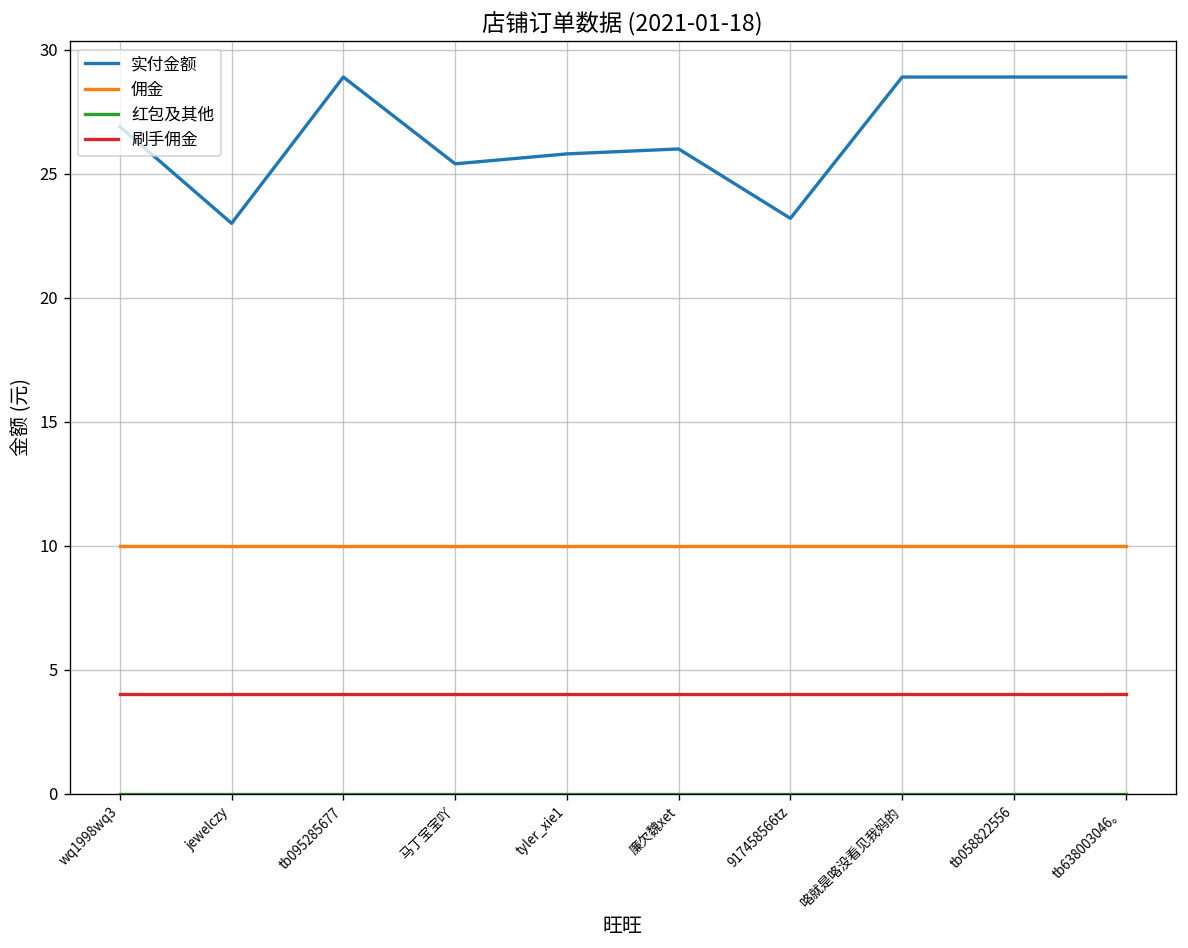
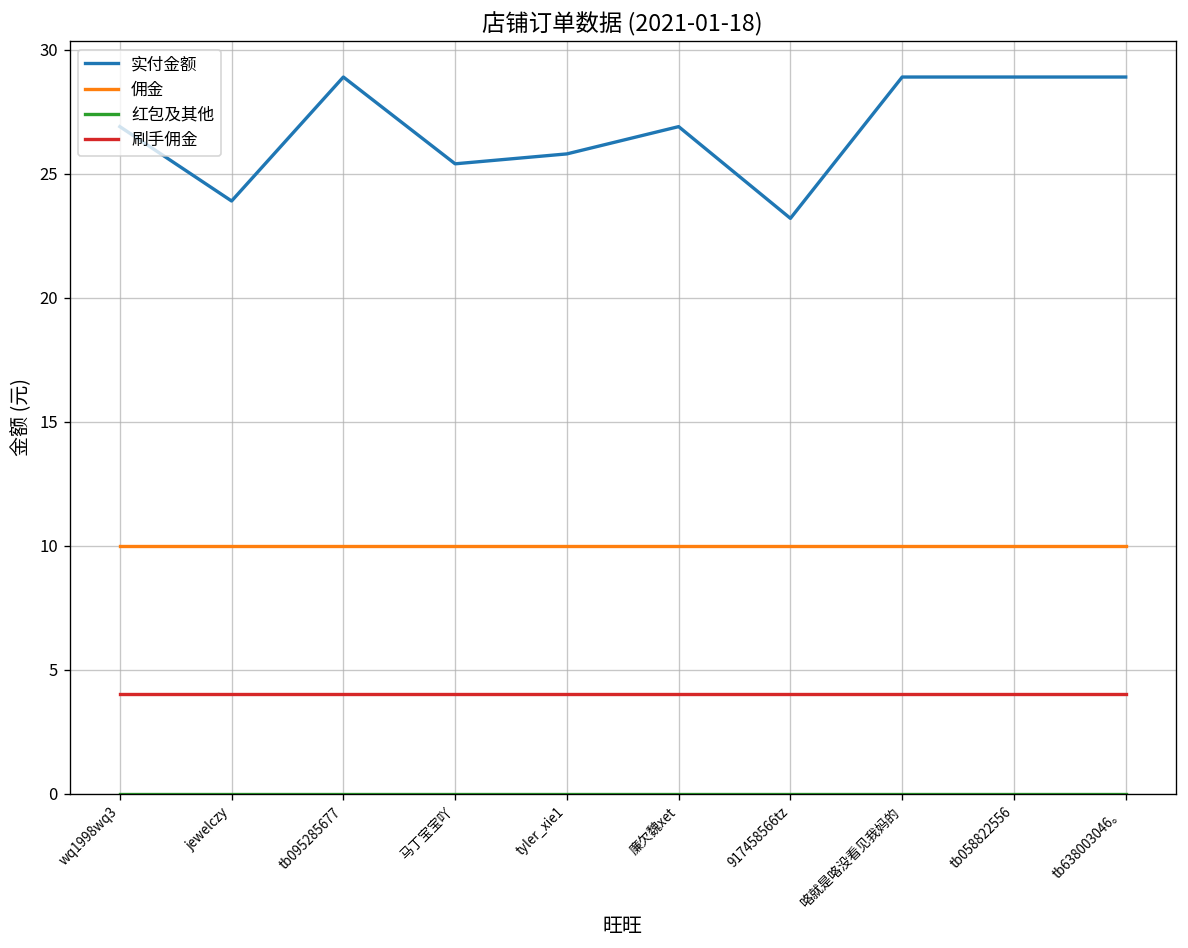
  {
    "实付金额": {
-     "jewelczy": 23.0,
+     "jewelczy": 23.9,
      "tb095285677": 28.9,
      "马丁宝宝吖": 25.4,
      "tyler_xie1": 25.8,
-     "廉欠魏xet": 26.0,
+     "廉欠魏xet": 26.9,
      "917458566tz": 23.2,
      "咯就是咯没看见我妈的": 28.9,
      "tb058822556": 28.9,
      "tb638003046。": 28.9
    },
    "佣金": {
      "wq1998wq3": 10.0,
      "jewelczy": 10.0,
      "tb095285677": 10.0,
      "马丁宝宝吖": 10.0,
      "tyler_xie1": 10.0,
      "廉欠魏xet": 10.0,
      "917458566tz": 10.0,
      "咯就是咯没看见我妈的": 10.0,
      "tb058822556": 10.0,
      "tb638003046。": 10.0
    },
    "红包及其他": {
      "wq1998wq3": 0.0,
      "jewelczy": 0.0,
      "tb095285677": 0.0,
      "马丁宝宝吖": 0.0,
      "tyler_xie1": 0.0,
      "廉欠魏xet": 0.0,
      "917458566tz": 0.0,
      "咯就是咯没看见我妈的": 0.0,
      "tb058822556": 0.0,
      "tb638003046。": 0.0
    },
    "刷手佣金": {
      "wq1998wq3": 4.0,
      "jewelczy": 4.0,
      "tb095285677": 4.0,
      "马丁宝宝吖": 4.0,
      "tyler_xie1": 4.0,
      "廉欠魏xet": 4.0,
      "917458566tz": 4.0,
      "咯就是咯没看见我妈的": 4.0,
      "tb058822556": 4.0,
      "tb638003046。": 4.0
    }
  }
